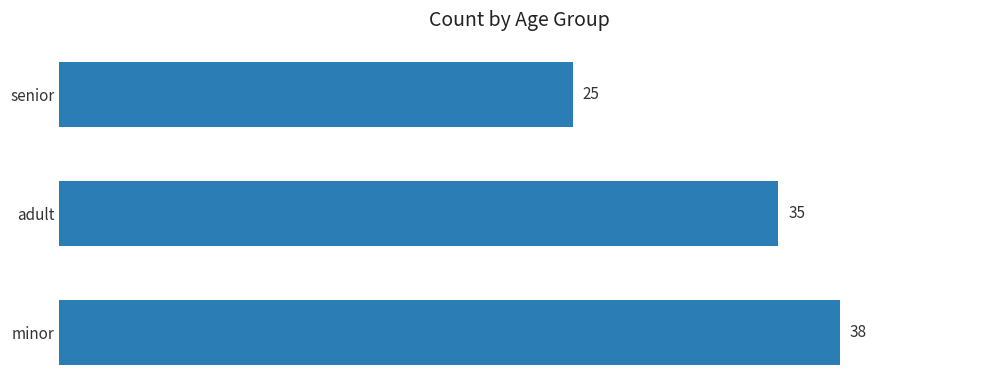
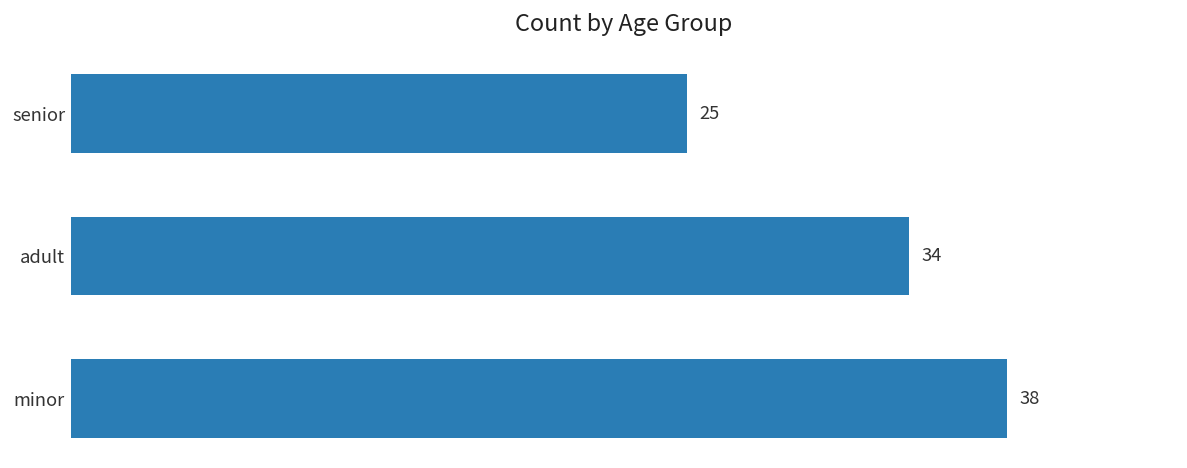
  {
    "senior": 25,
-   "adult": 35,
+   "adult": 34,
    "minor": 38
  }
